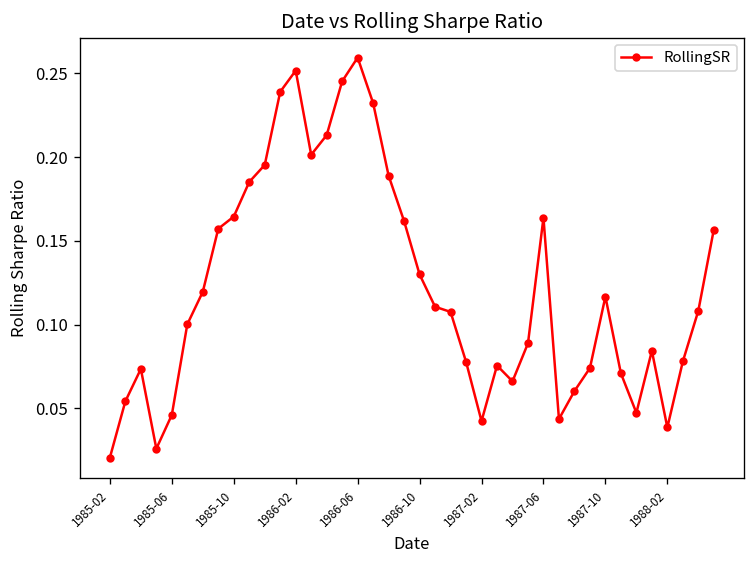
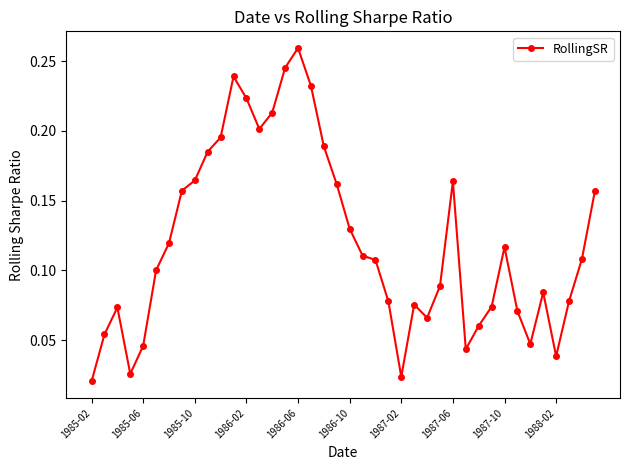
  {
    "1985-02": 0.020,
    "1985-06": 0.046,
    "1985-10": 0.164,
-   "1986-02": 0.252,
+   "1986-02": 0.223,
    "1986-06": 0.259,
    "1986-10": 0.130,
-   "1987-02": 0.042,
+   "1987-02": 0.024,
    "1987-06": 0.164,
    "1987-10": 0.117,
    "1988-02": 0.038
  }
